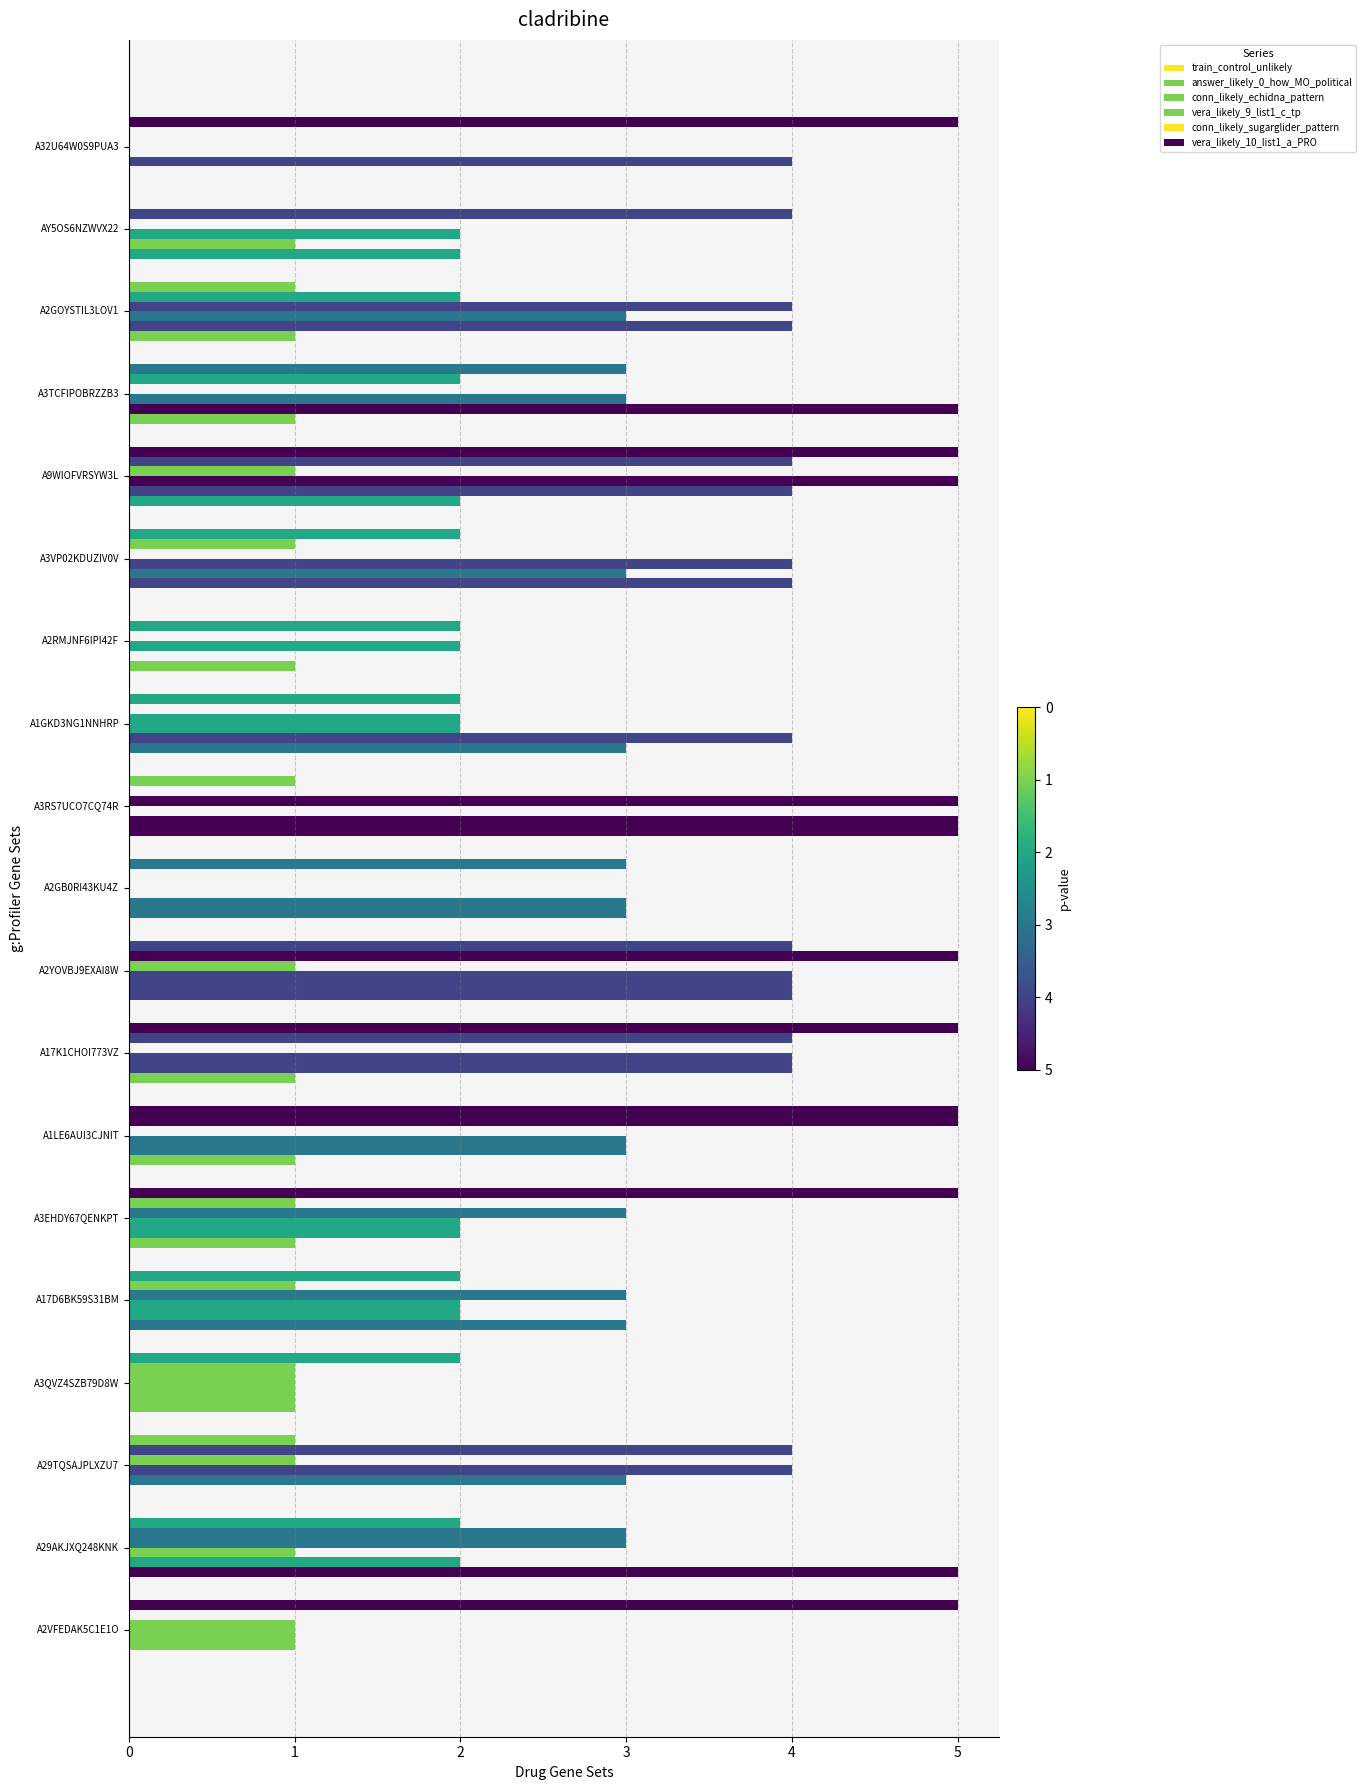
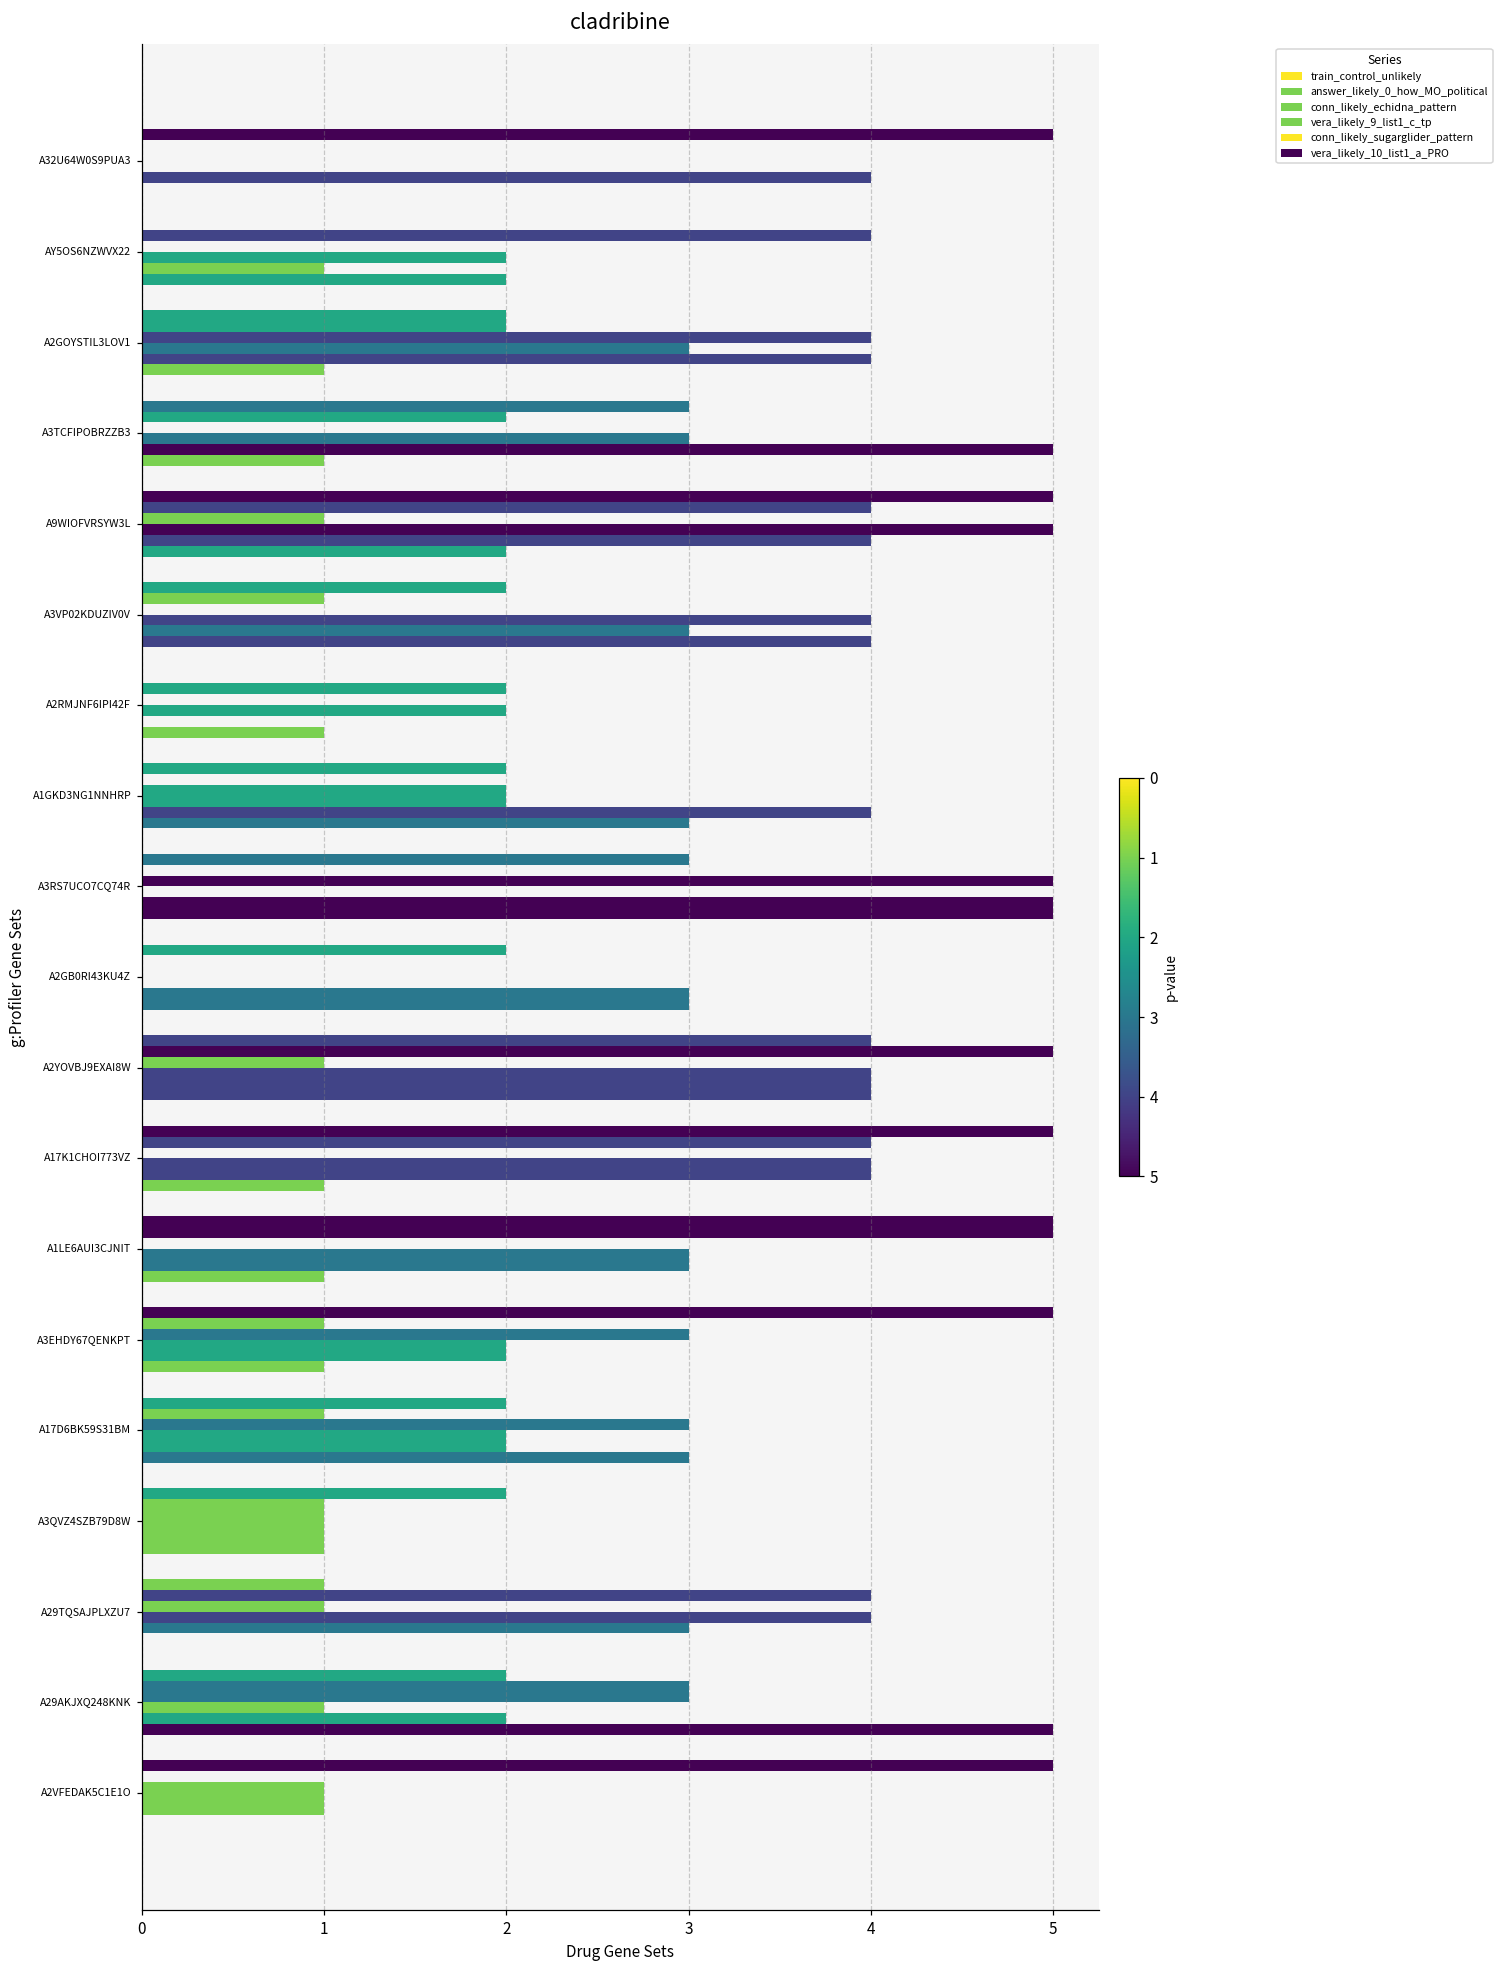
  {
    "vera_likely_10_list1_a_PRO": {
      "A32U64W0S9PUA3": 5,
      "AY5OS6NZWVX22": 0,
-     "A2GOYSTIL3LOV1": 1,
+     "A2GOYSTIL3LOV1": 2,
      "A3TCFIPOBRZZB3": 3,
      "A9WIOFVRSYW3L": 5,
      "A3VP02KDUZIV0V": 2,
      "A2RMJNF6IPI42F": 0,
      "A1GKD3NG1NNHRP": 2,
-     "A3RS7UCO7CQ74R": 1,
-     "A2GB0RI43KU4Z": 3,
+     "A3RS7UCO7CQ74R": 3,
+     "A2GB0RI43KU4Z": 2,
      "A2YOVBJ9EXAI8W": 4,
      "A17K1CHOI773VZ": 5,
      "A1LE6AUI3CJNIT": 5,
      "A3EHDY67QENKPT": 5,
      "A17D6BK59S31BM": 2,
      "A3QVZ4SZB79D8W": 2,
      "A29TQSAJPLXZU7": 1,
      "A29AKJXQ248KNK": 2,
      "A2VFEDAK5C1E1O": 5
    }
  }
